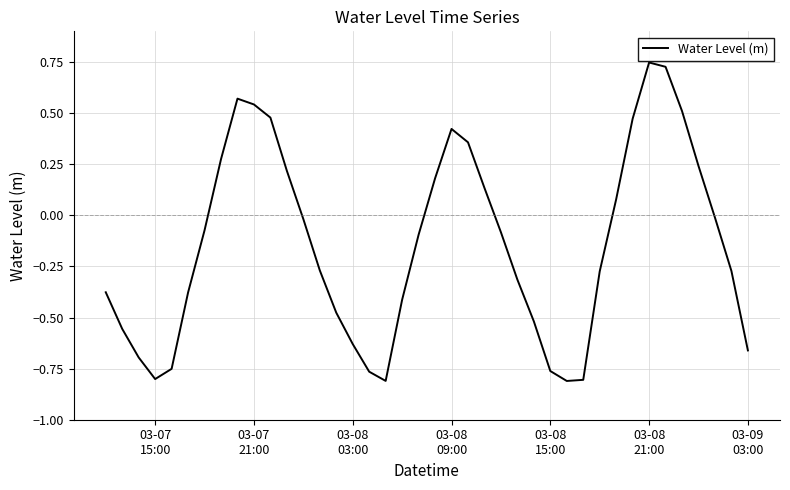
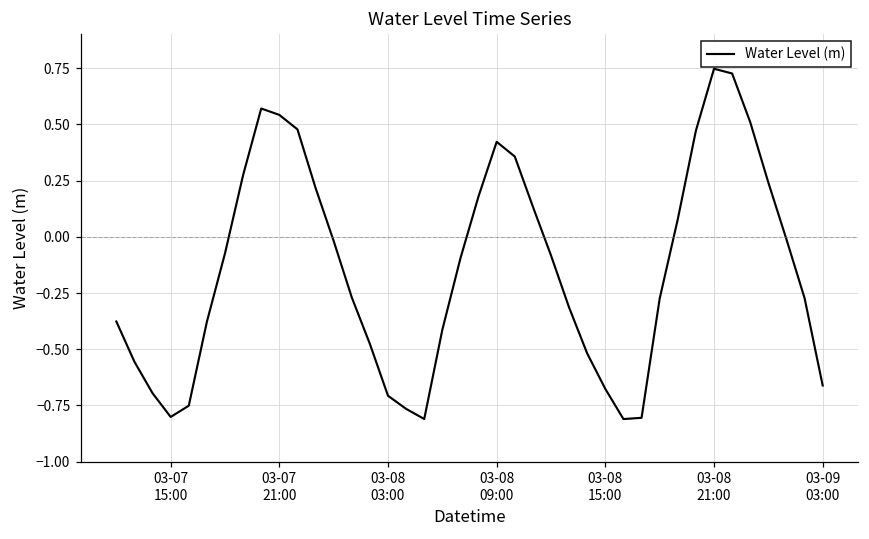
  {
    "03-07 15:00": -0.80,
    "03-07 21:00": 0.54,
-   "03-08 03:00": -0.63,
+   "03-08 03:00": -0.71,
    "03-08 09:00": 0.42,
-   "03-08 15:00": -0.76,
+   "03-08 15:00": -0.68,
    "03-08 21:00": 0.75,
    "03-09 03:00": -0.66
  }
